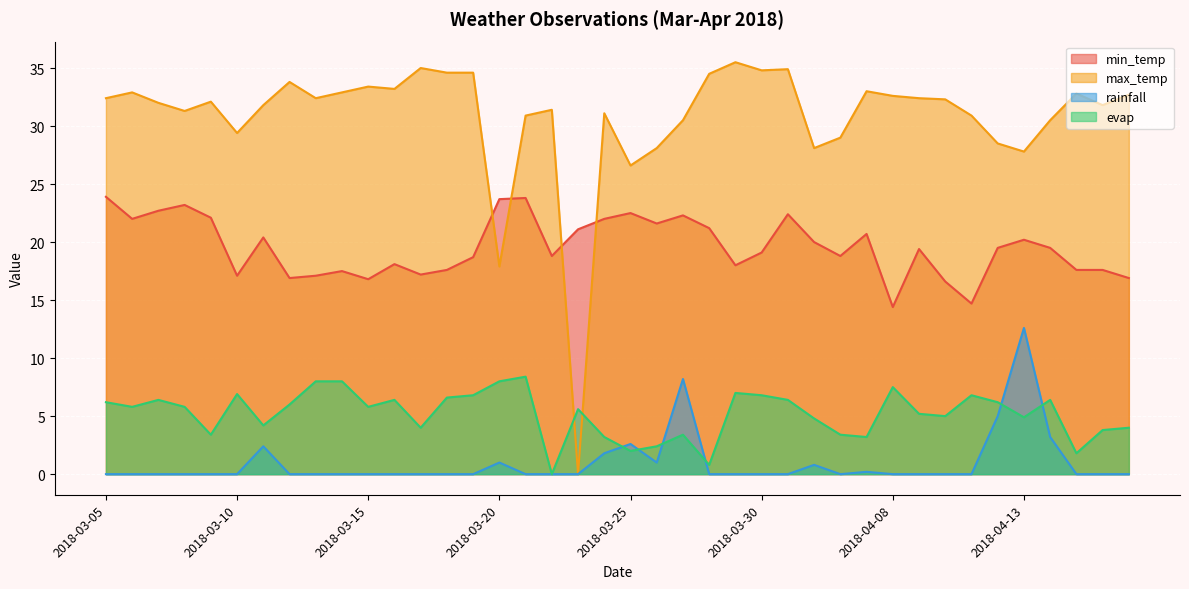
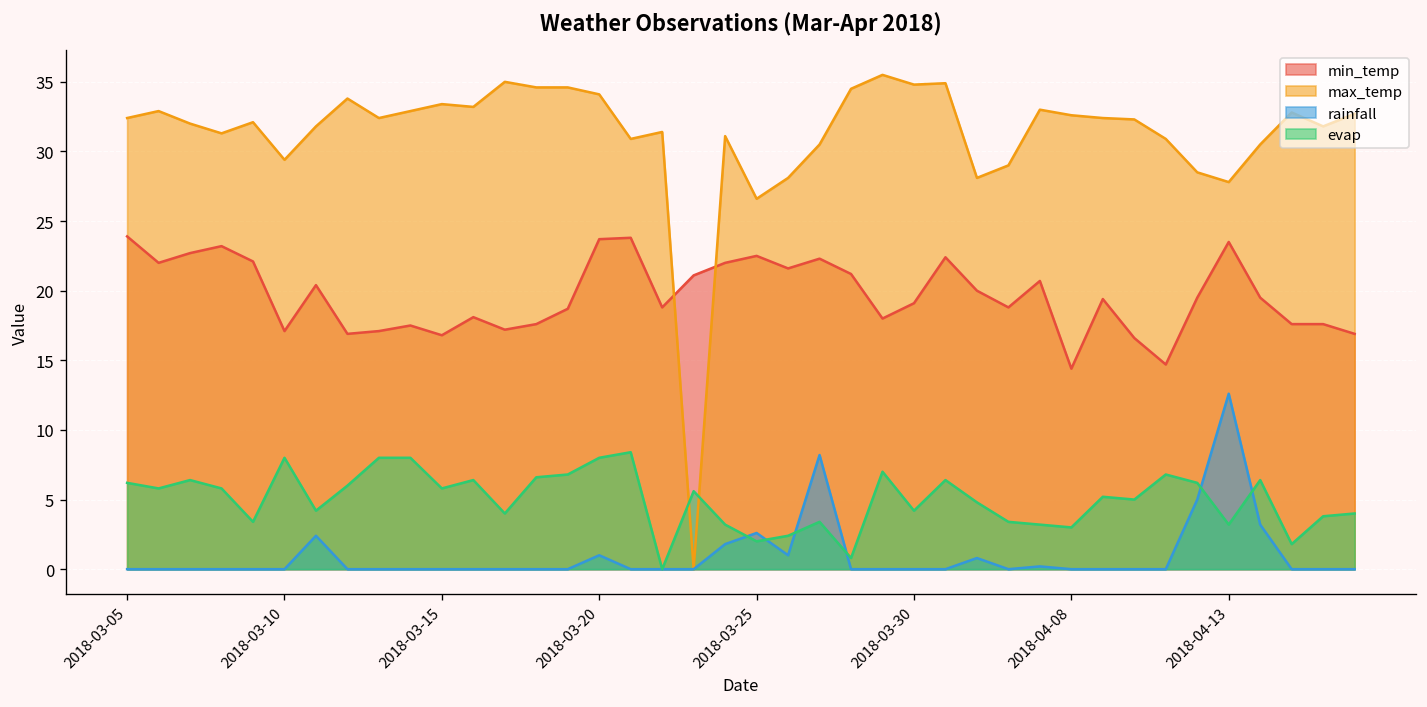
  {
    "min_temp": {
      "2018-03-05": 23.9,
      "2018-03-10": 17.1,
      "2018-03-15": 16.8,
      "2018-03-20": 23.7,
      "2018-03-25": 22.5,
      "2018-03-30": 19.1,
      "2018-04-08": 14.4,
-     "2018-04-13": 20.2
+     "2018-04-13": 23.5
    },
    "max_temp": {
      "2018-03-05": 32.4,
      "2018-03-10": 29.4,
      "2018-03-15": 33.4,
-     "2018-03-20": 17.9,
+     "2018-03-20": 34.1,
      "2018-03-25": 26.6,
      "2018-03-30": 34.8,
      "2018-04-08": 32.6,
      "2018-04-13": 27.8
    },
    "rainfall": {
      "2018-03-05": 0.0,
      "2018-03-10": 0.0,
      "2018-03-15": 0.0,
      "2018-03-20": 1.0,
      "2018-03-25": 2.6,
      "2018-03-30": 0.0,
      "2018-04-08": 0.0,
      "2018-04-13": 12.6
    },
    "evap": {
      "2018-03-05": 6.2,
-     "2018-03-10": 6.9,
+     "2018-03-10": 8.0,
      "2018-03-15": 5.8,
      "2018-03-20": 8.0,
      "2018-03-25": 2.0,
-     "2018-03-30": 6.8,
-     "2018-04-08": 7.5,
-     "2018-04-13": 4.9
+     "2018-03-30": 4.2,
+     "2018-04-08": 3.0,
+     "2018-04-13": 3.2
    }
  }
